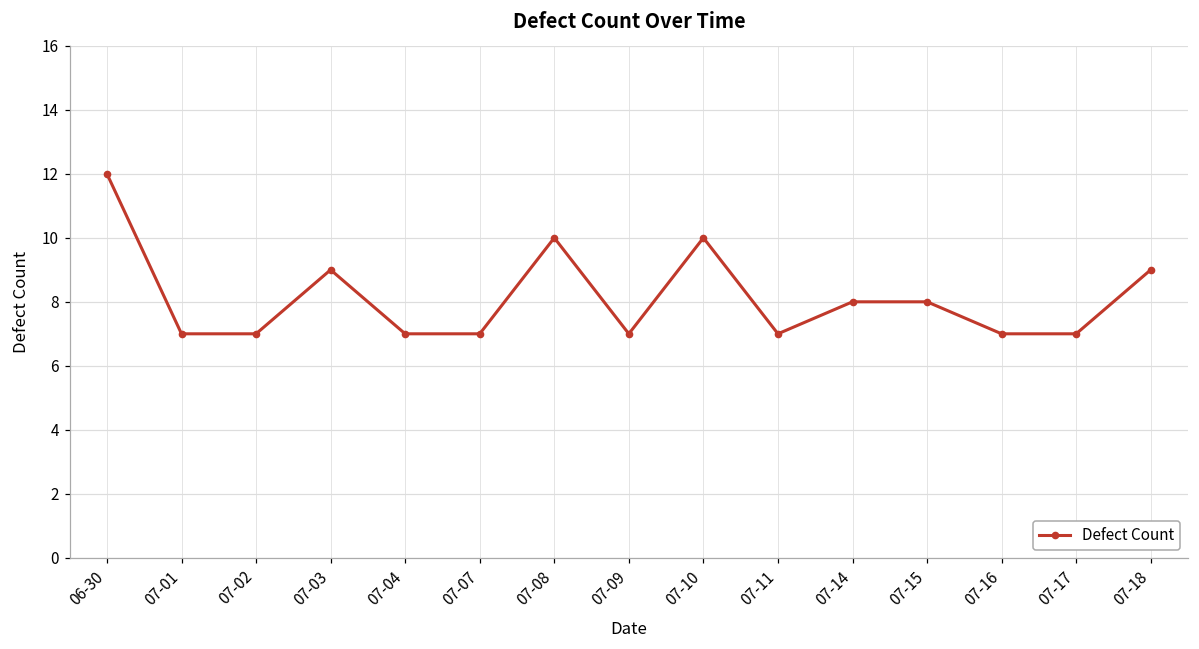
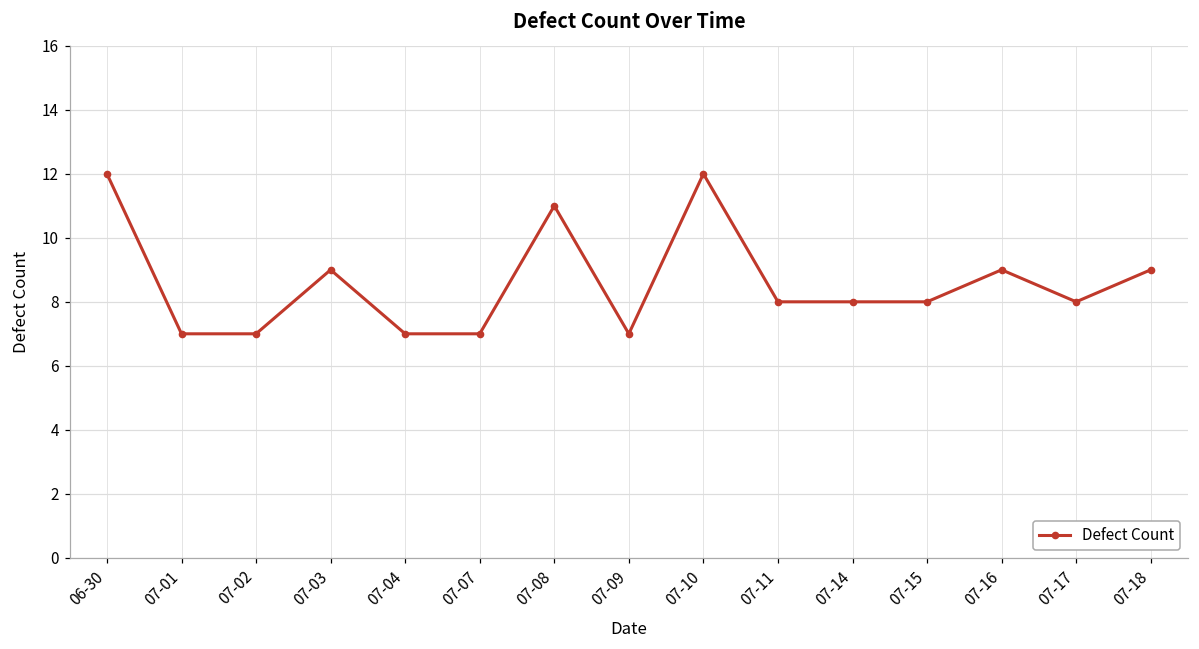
  {
    "06-30": 12,
    "07-01": 7,
    "07-02": 7,
    "07-03": 9,
    "07-04": 7,
    "07-07": 7,
-   "07-08": 10,
+   "07-08": 11,
    "07-09": 7,
-   "07-10": 10,
-   "07-11": 7,
+   "07-10": 12,
+   "07-11": 8,
    "07-14": 8,
    "07-15": 8,
-   "07-16": 7,
-   "07-17": 7,
+   "07-16": 9,
+   "07-17": 8,
    "07-18": 9
  }
